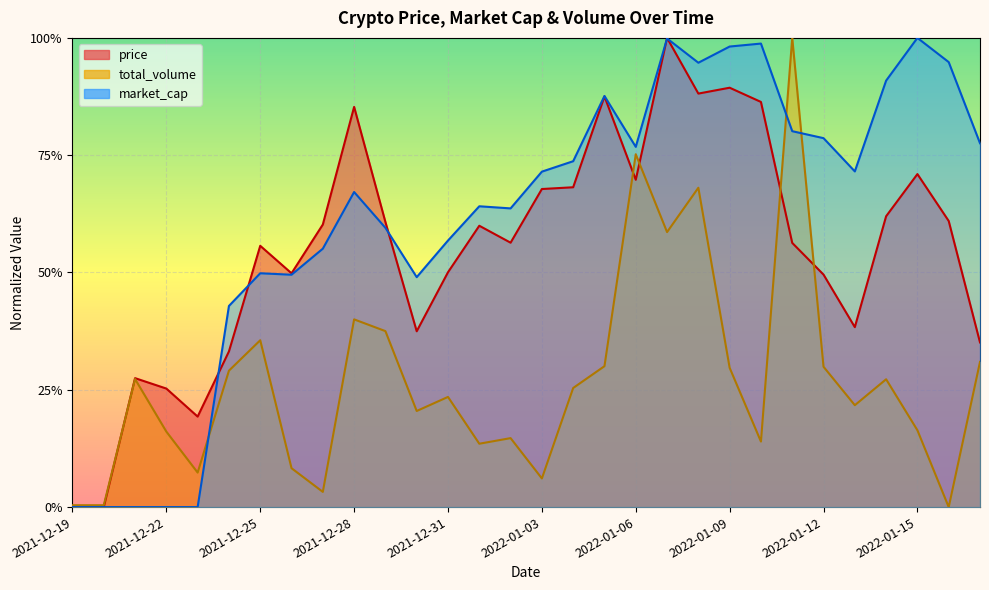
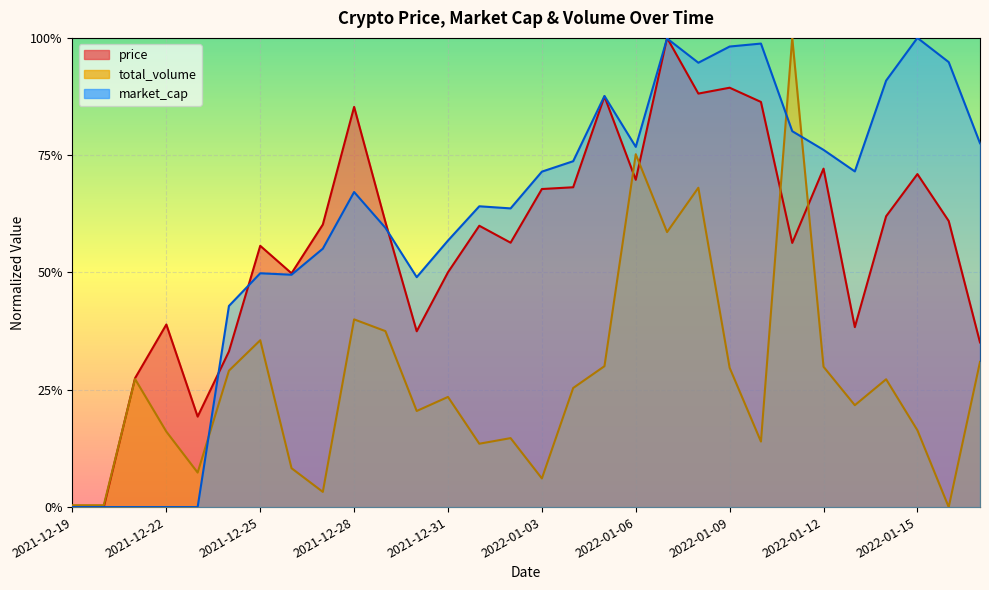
  {
    "price": {
-     "2021-12-22": "25%",
+     "2021-12-22": "39%",
      "2021-12-25": "56%",
      "2021-12-28": "85%",
      "2021-12-31": "50%",
      "2022-01-03": "68%",
      "2022-01-06": "70%",
      "2022-01-09": "89%",
-     "2022-01-12": "50%",
+     "2022-01-12": "72%",
      "2022-01-15": "71%"
    },
    "total_volume": {
      "2021-12-22": "16%",
      "2021-12-25": "36%",
      "2021-12-28": "40%",
      "2021-12-31": "23%",
      "2022-01-03": "6%",
      "2022-01-06": "75%",
      "2022-01-09": "30%",
      "2022-01-12": "30%",
      "2022-01-15": "16%"
    },
    "market_cap": {
      "2021-12-22": "0%",
      "2021-12-25": "50%",
      "2021-12-28": "67%",
      "2021-12-31": "57%",
      "2022-01-03": "71%",
      "2022-01-06": "77%",
      "2022-01-09": "98%",
-     "2022-01-12": "79%",
+     "2022-01-12": "76%",
      "2022-01-15": "100%"
    }
  }
